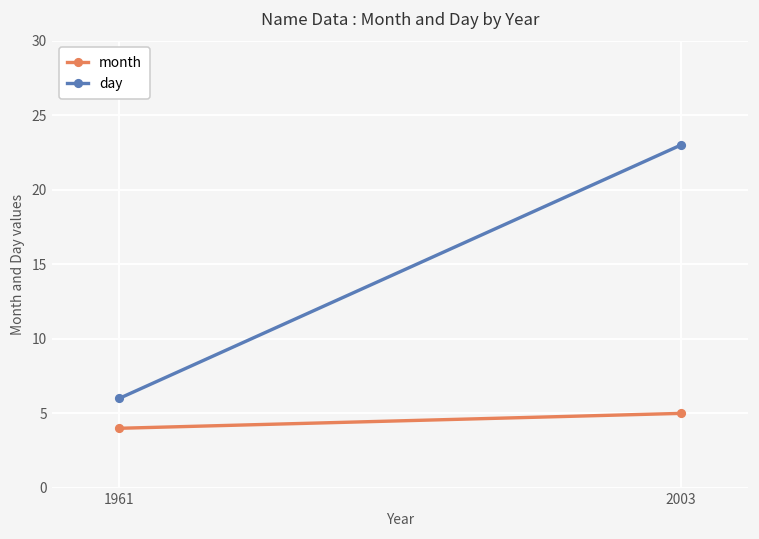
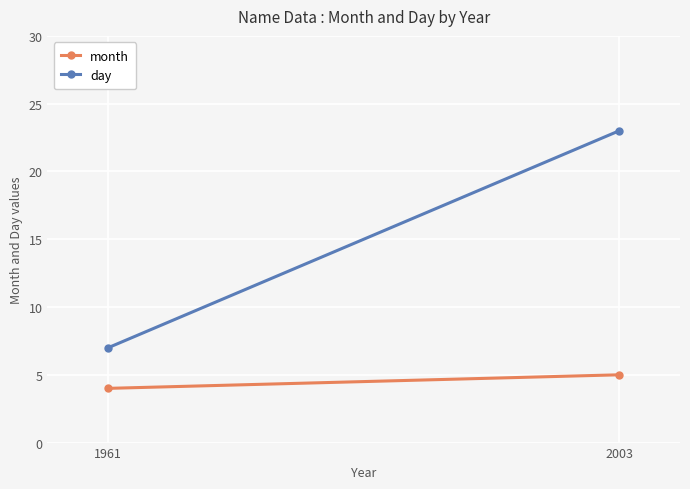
  {
    "month": {
      "1961": 4,
      "2003": 5
    },
    "day": {
-     "1961": 6,
+     "1961": 7,
      "2003": 23
    }
  }
